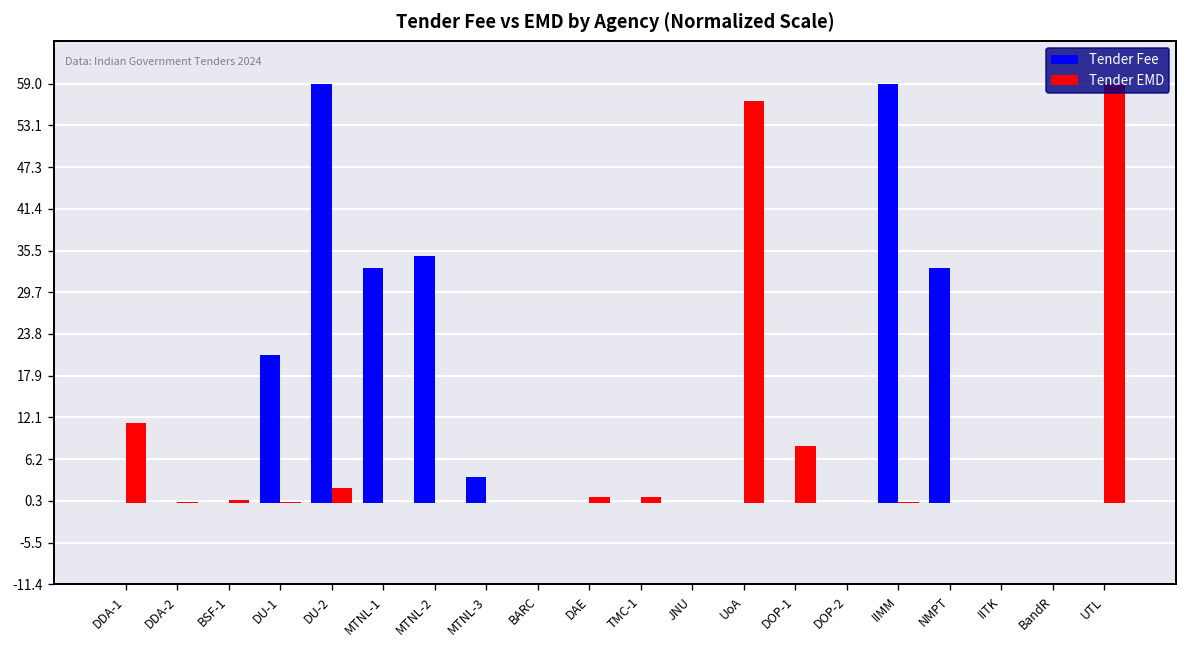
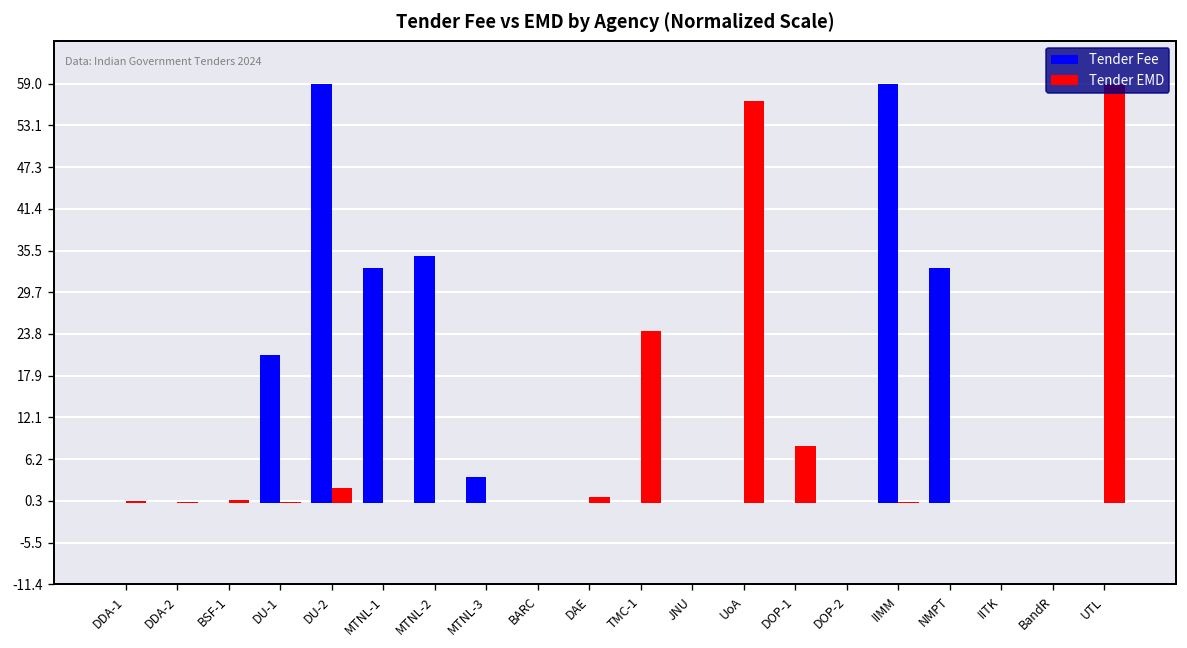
  {
    "Tender Fee": {
      "DDA-1": 0,
      "DDA-2": 0,
      "BSF-1": 0,
      "DU-1": 21,
      "DU-2": 59,
      "MTNL-1": 33,
      "MTNL-2": 35,
      "MTNL-3": 4,
      "BARC": 0,
      "DAE": 0,
      "TMC-1": 0,
      "JNU": 0,
      "UoA": 0,
      "DOP-1": 0,
      "DOP-2": 0,
      "IIMM": 59,
      "NMPT": 33,
      "IITK": 0,
      "BandR": 0,
      "UTL": 0
    },
    "Tender EMD": {
-     "DDA-1": 11,
+     "DDA-1": 0,
      "BSF-1": 0,
      "DU-2": 2,
      "DAE": 1,
-     "TMC-1": 1,
+     "TMC-1": 24,
      "UoA": 57,
      "DOP-1": 8,
      "IITK": 0,
      "BandR": 0
    }
  }
